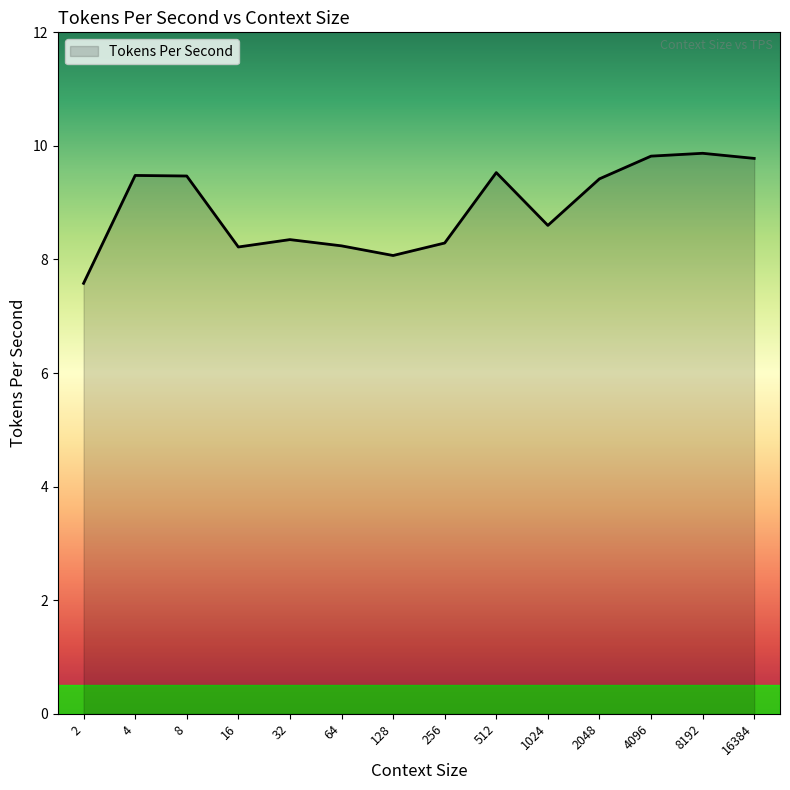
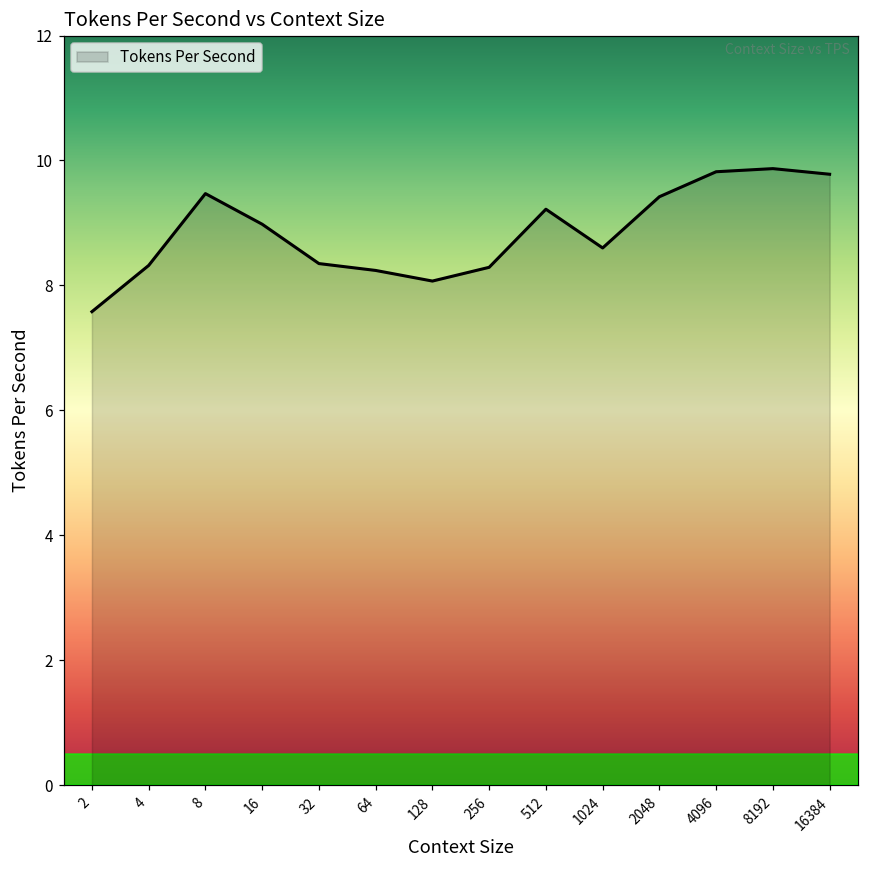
  {
    "2": 7.6,
-   "4": 9.5,
+   "4": 8.3,
    "8": 9.5,
-   "16": 8.2,
+   "16": 9.0,
    "32": 8.4,
    "64": 8.2,
    "128": 8.1,
    "256": 8.3,
-   "512": 9.5,
+   "512": 9.2,
    "1024": 8.6,
    "2048": 9.4,
    "4096": 9.8,
    "8192": 9.9,
    "16384": 9.8
  }
